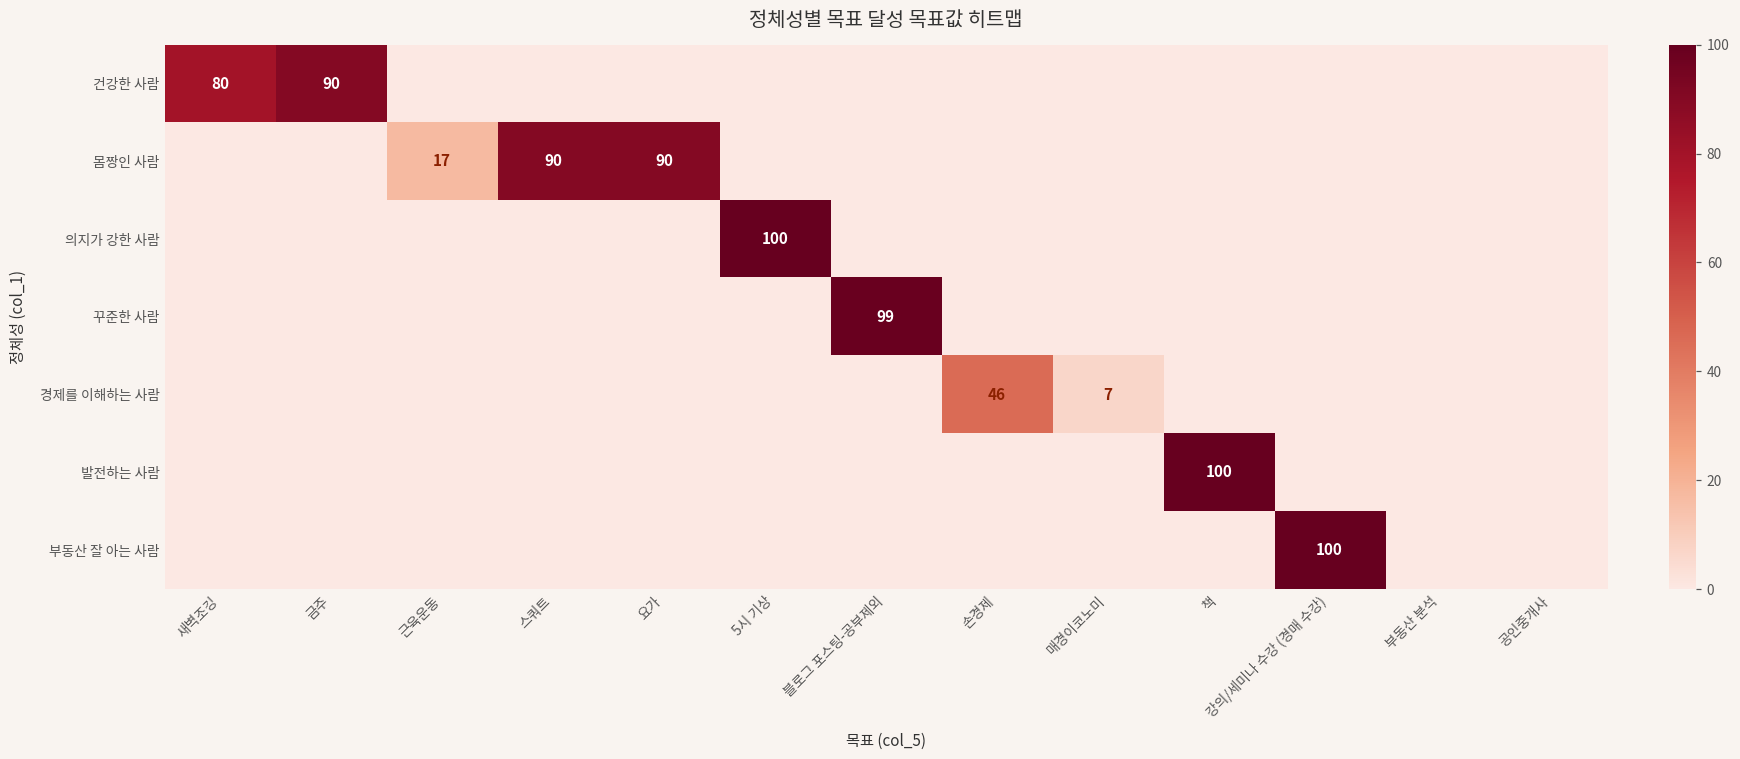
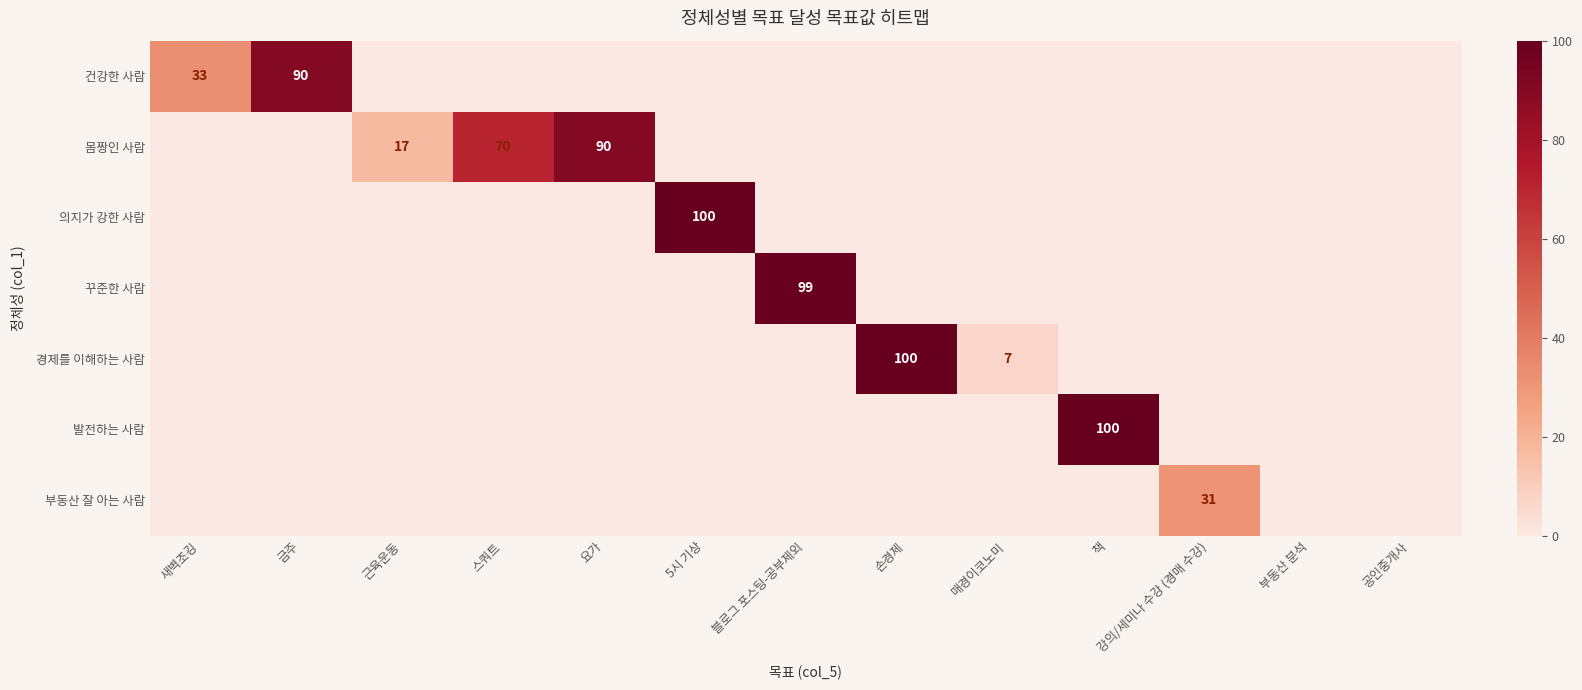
  {
    "건강한 사람": {
-     "새벽조깅": 80,
+     "새벽조깅": 33,
      "금주": 90
    },
    "몸짱인 사람": {
      "근육운동": 17,
-     "스쿼트": 90,
+     "스쿼트": 70,
      "요가": 90
    },
    "의지가 강한 사람": {
      "5시 기상": 100
    },
    "꾸준한 사람": {
      "블로그 포스팅-공부제외": 99
    },
    "경제를 이해하는 사람": {
-     "손경제": 46,
+     "손경제": 100,
      "매경이코노미": 7
    },
    "발전하는 사람": {
      "책": 100
    },
    "부동산 잘 아는 사람": {
-     "강의/세미나 수강 (경매 수강)": 100
+     "강의/세미나 수강 (경매 수강)": 31
    }
  }
